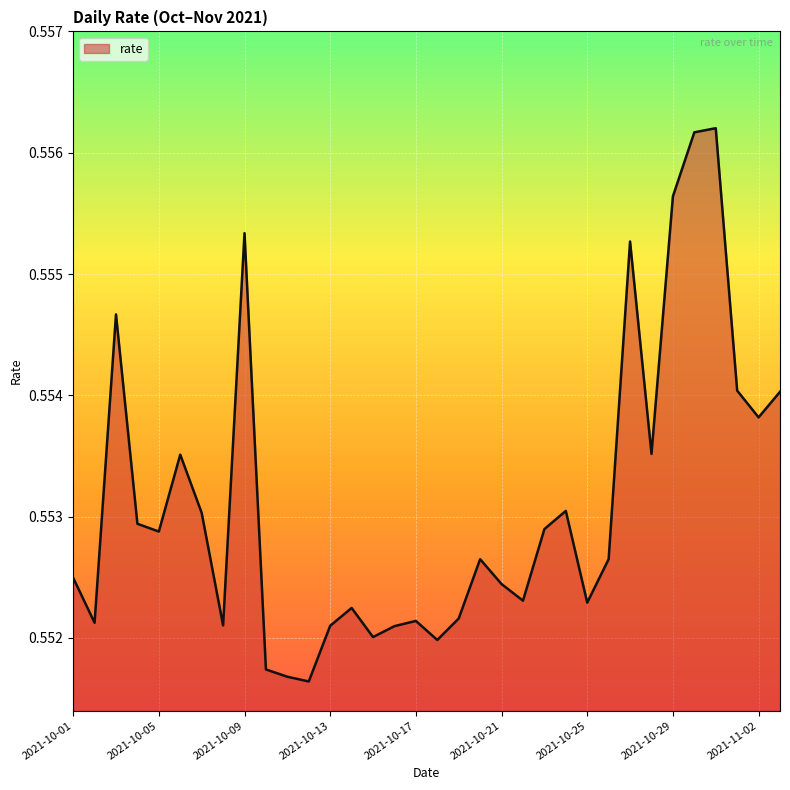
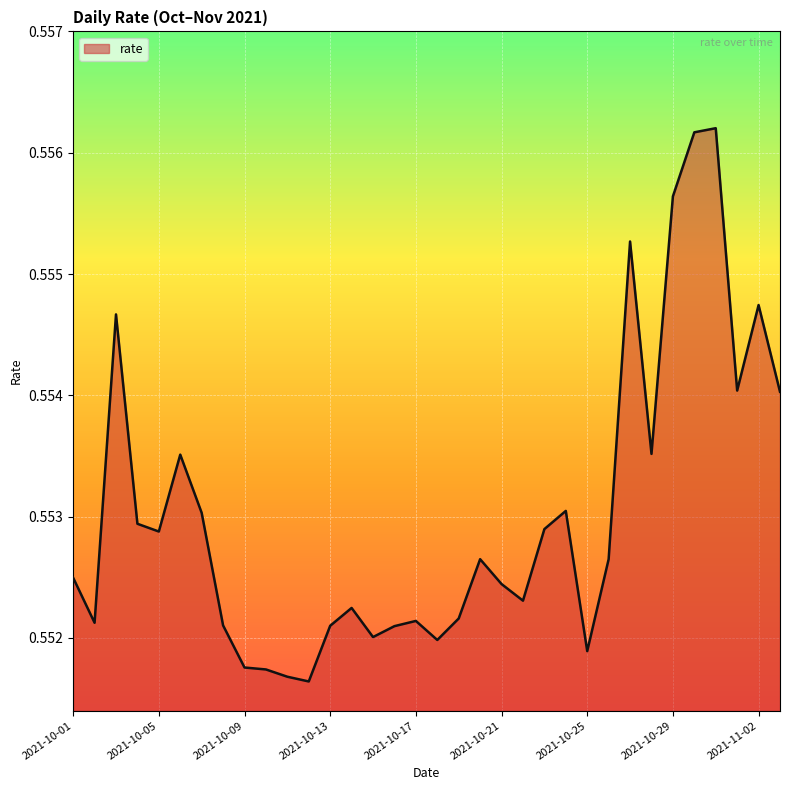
  {
    "2021-10-01": 0.55250,
    "2021-10-05": 0.55288,
-   "2021-10-09": 0.55534,
+   "2021-10-09": 0.55176,
    "2021-10-13": 0.55210,
    "2021-10-17": 0.55214,
    "2021-10-21": 0.55244,
-   "2021-10-25": 0.55229,
+   "2021-10-25": 0.55189,
    "2021-10-29": 0.55564,
-   "2021-11-02": 0.55382
+   "2021-11-02": 0.55474
  }
